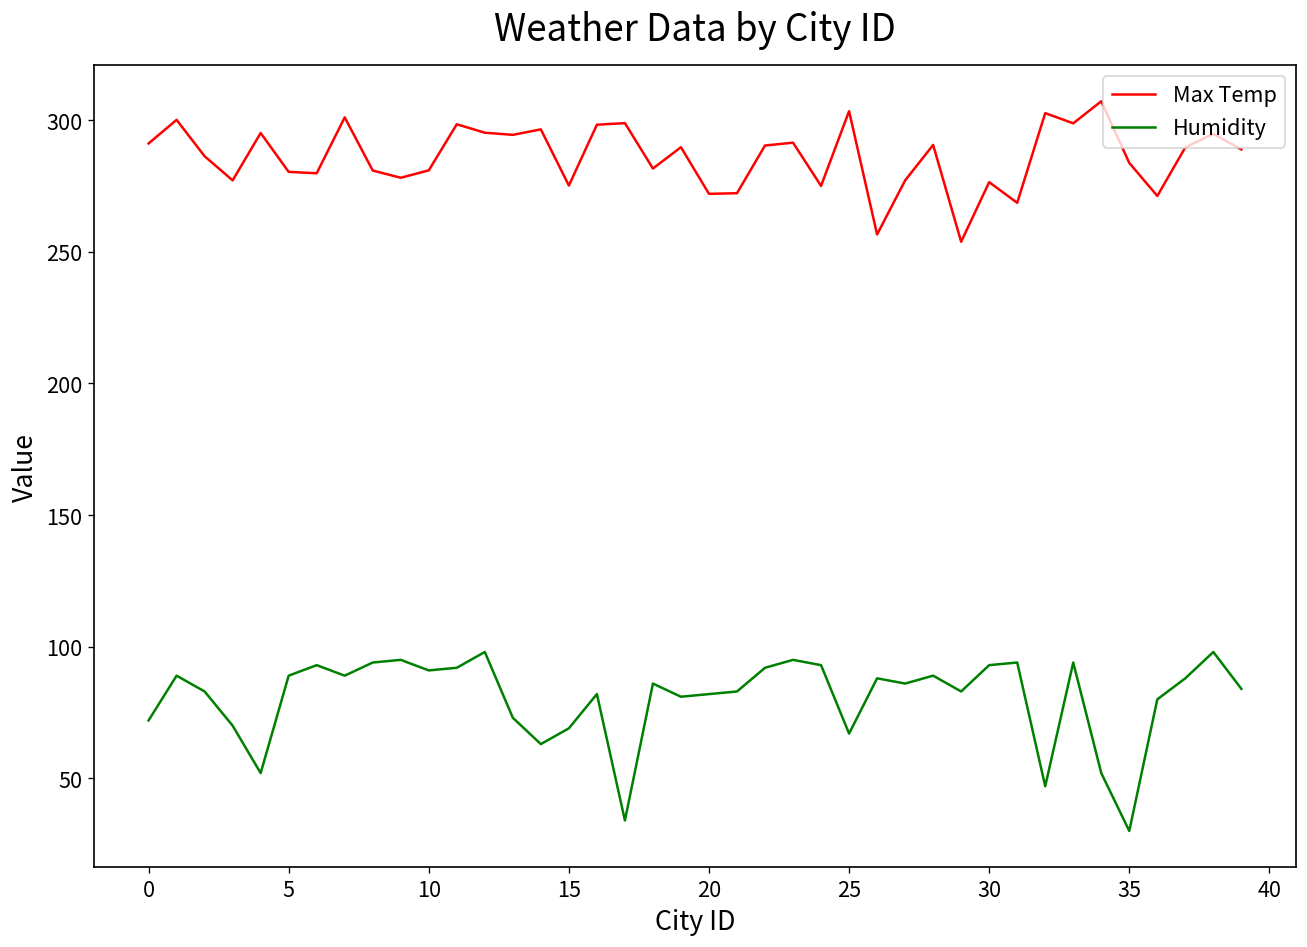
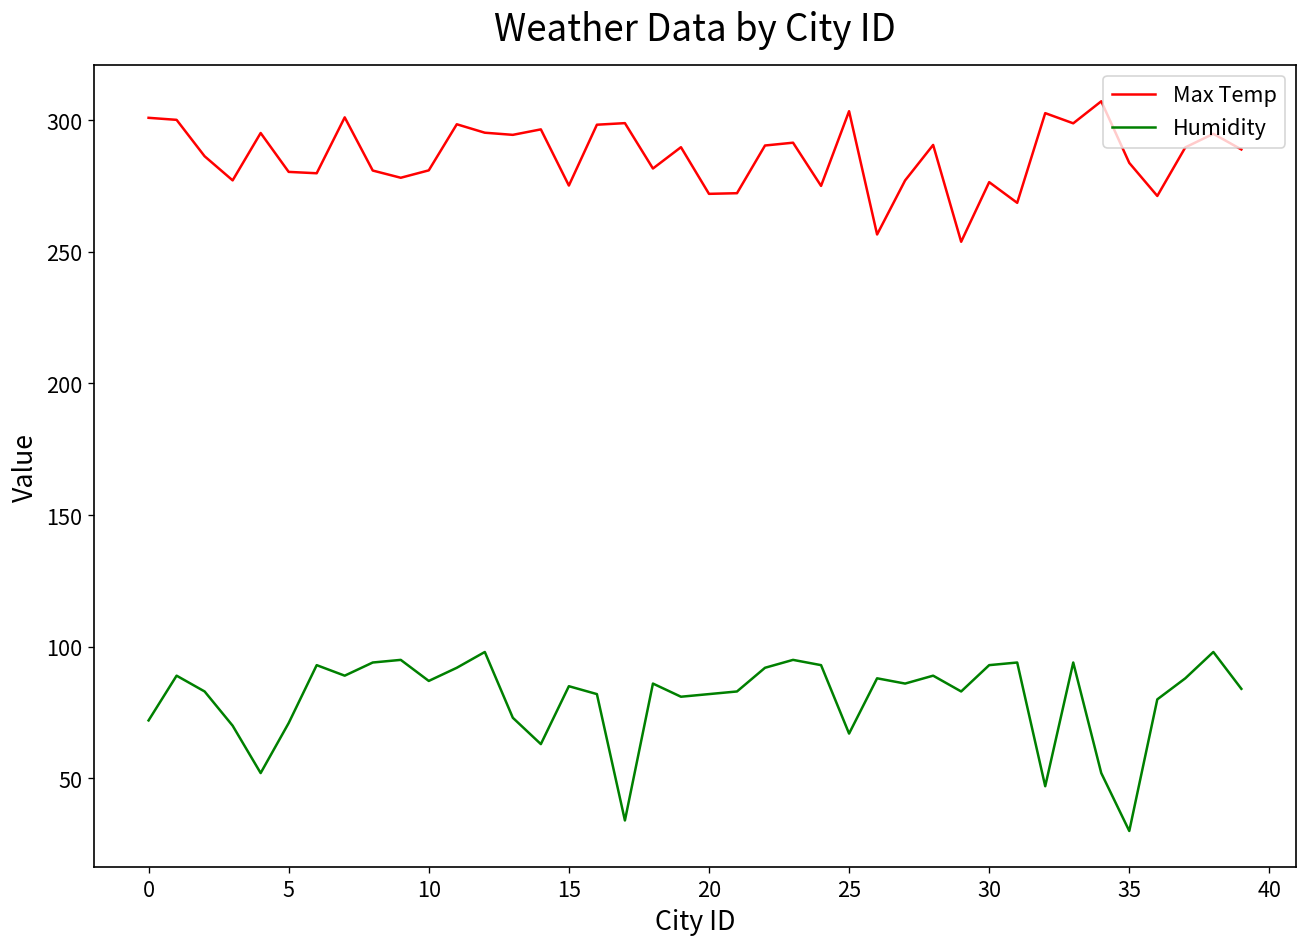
  {
    "Max Temp": {
-     "0": 291,
+     "0": 301,
      "5": 280,
      "10": 281,
      "15": 275,
      "20": 272,
      "25": 303,
      "30": 276,
      "35": 284
    },
    "Humidity": {
      "0": 72,
-     "5": 89,
-     "10": 91,
-     "15": 69,
+     "5": 71,
+     "10": 87,
+     "15": 85,
      "20": 82,
      "25": 67,
      "30": 93,
      "35": 30
    }
  }
